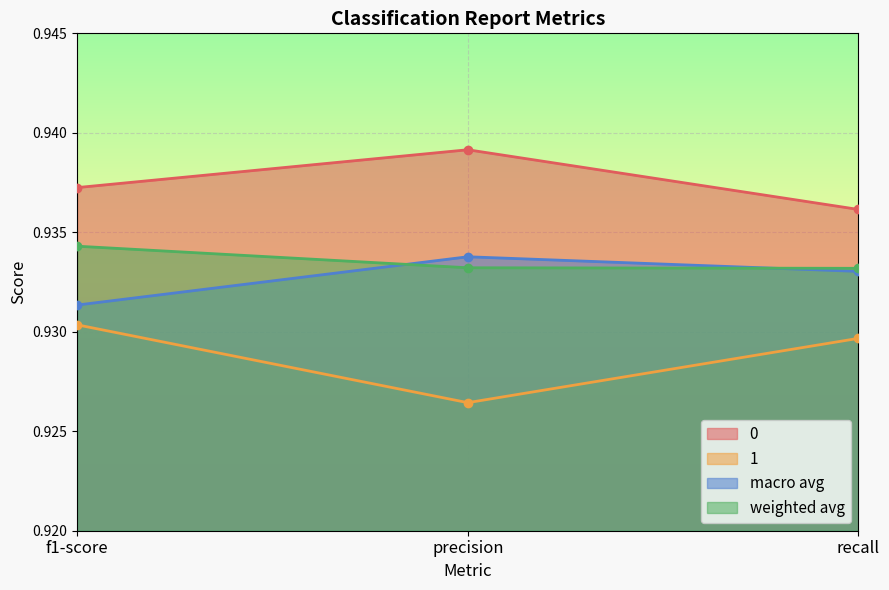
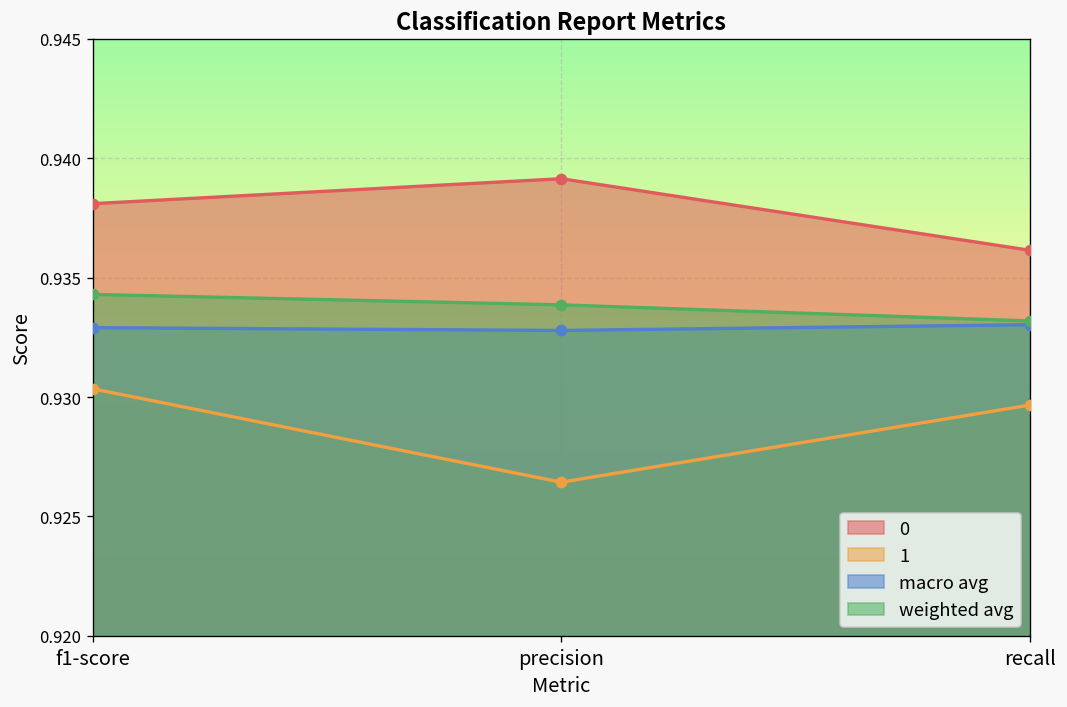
  {
    "0": {
-     "f1-score": 0.9372,
+     "f1-score": 0.9381,
      "precision": 0.9391,
      "recall": 0.9361
    },
    "1": {
      "f1-score": 0.9303,
      "precision": 0.9264,
      "recall": 0.9297
    },
    "macro avg": {
-     "f1-score": 0.9313,
-     "precision": 0.9338,
+     "f1-score": 0.9329,
+     "precision": 0.9328,
      "recall": 0.9330
    },
    "weighted avg": {
      "f1-score": 0.9343,
-     "precision": 0.9332,
+     "precision": 0.9339,
      "recall": 0.9332
    }
  }
